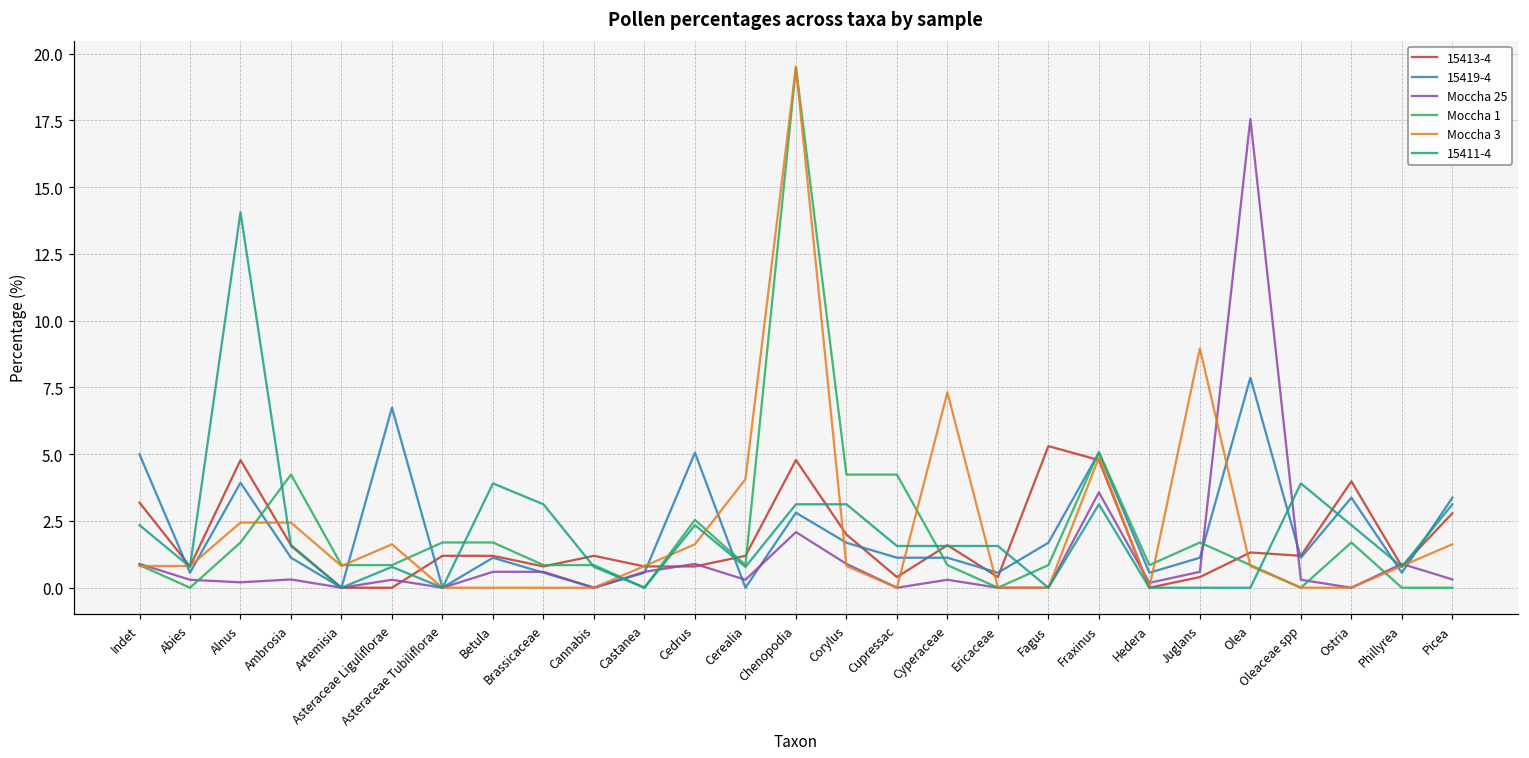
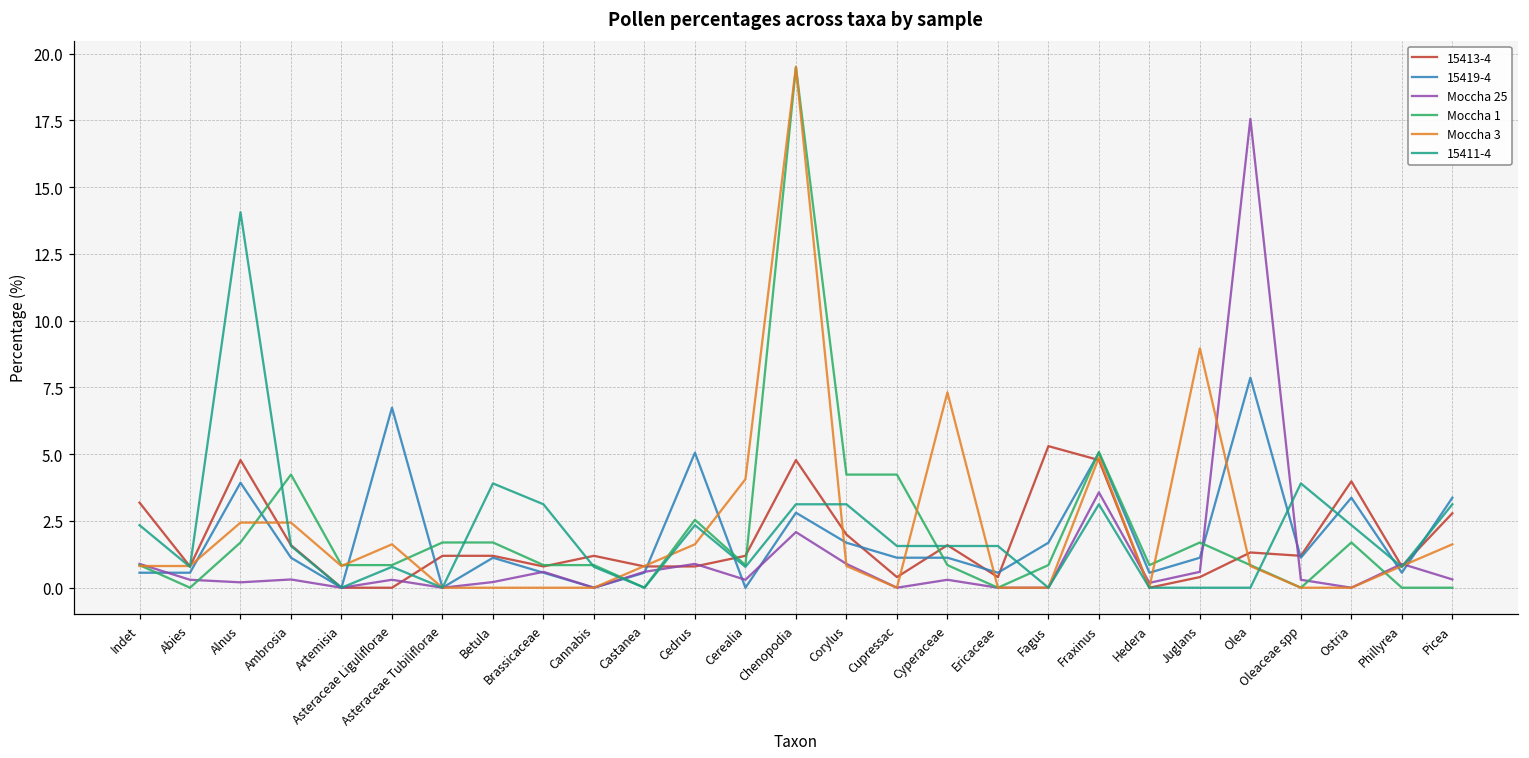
  {
    "15413-4": {
      "Indet": 3.2,
      "Alnus": 4.8,
      "Asteraceae Liguliflorae": 0.0,
      "Asteraceae Tubiliflorae": 1.2,
      "Cannabis": 1.2,
      "Cerealia": 1.2,
      "Chenopodia": 4.8,
      "Corylus": 2.0,
      "Cupressac": 0.4,
      "Ericaceae": 0.4,
      "Fagus": 5.3,
      "Juglans": 0.4,
      "Olea": 1.3,
      "Ostria": 4.0,
      "Picea": 2.8
    },
    "15419-4": {
-     "Indet": 5.0,
+     "Indet": 0.6,
      "Abies": 0.6,
      "Alnus": 3.9,
      "Ambrosia": 1.1,
      "Asteraceae Liguliflorae": 6.7,
      "Cedrus": 5.1,
      "Cerealia": 0.0,
      "Chenopodia": 2.8,
      "Corylus": 1.7,
      "Cupressac": 1.1,
      "Cyperaceae": 1.1,
      "Ericaceae": 0.6,
      "Fagus": 1.7,
      "Hedera": 0.6,
      "Juglans": 1.1,
      "Olea": 7.9,
      "Ostria": 3.4,
      "Phillyrea": 0.6,
      "Picea": 3.4
    },
    "Moccha 25": {
      "Abies": 0.3,
      "Alnus": 0.2,
      "Ambrosia": 0.3,
      "Asteraceae Liguliflorae": 0.3,
-     "Betula": 0.6,
+     "Betula": 0.2,
      "Cerealia": 0.3,
      "Chenopodia": 2.1,
      "Cyperaceae": 0.3,
      "Fraxinus": 3.6,
      "Hedera": 0.2,
      "Juglans": 0.6,
      "Olea": 17.6,
      "Oleaceae spp": 0.3,
      "Picea": 0.3
    },
    "Moccha 3": {
      "Alnus": 2.4,
      "Ambrosia": 2.4,
      "Asteraceae Liguliflorae": 1.6,
      "Betula": 0.0,
      "Brassicaceae": 0.0,
      "Cedrus": 1.6,
      "Cerealia": 4.1,
      "Cyperaceae": 7.3,
      "Juglans": 9.0,
      "Picea": 1.6
    }
  }
